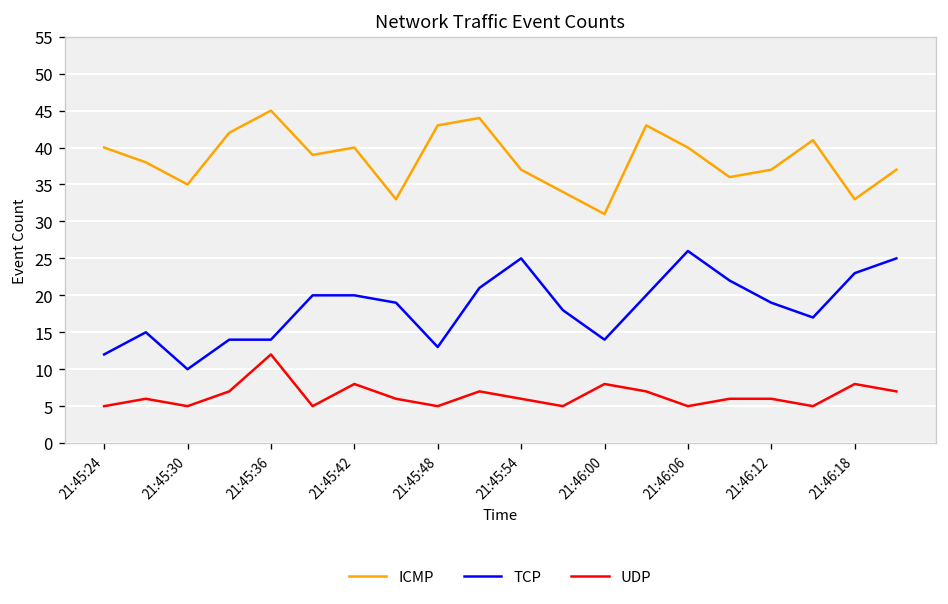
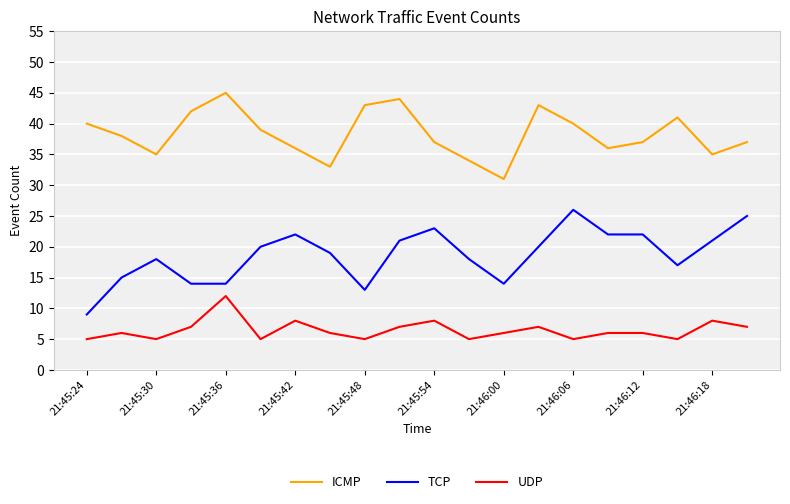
  {
    "ICMP": {
      "21:45:24": 40,
      "21:45:30": 35,
      "21:45:36": 45,
-     "21:45:42": 40,
+     "21:45:42": 36,
      "21:45:48": 43,
      "21:45:54": 37,
      "21:46:00": 31,
      "21:46:06": 40,
      "21:46:12": 37,
-     "21:46:18": 33
+     "21:46:18": 35
    },
    "TCP": {
-     "21:45:24": 12,
-     "21:45:30": 10,
+     "21:45:24": 9,
+     "21:45:30": 18,
      "21:45:36": 14,
-     "21:45:42": 20,
+     "21:45:42": 22,
      "21:45:48": 13,
-     "21:45:54": 25,
+     "21:45:54": 23,
      "21:46:00": 14,
      "21:46:06": 26,
-     "21:46:12": 19,
-     "21:46:18": 23
+     "21:46:12": 22,
+     "21:46:18": 21
    },
    "UDP": {
      "21:45:24": 5,
      "21:45:30": 5,
      "21:45:36": 12,
      "21:45:42": 8,
      "21:45:48": 5,
-     "21:45:54": 6,
-     "21:46:00": 8,
+     "21:45:54": 8,
+     "21:46:00": 6,
      "21:46:06": 5,
      "21:46:12": 6,
      "21:46:18": 8
    }
  }
